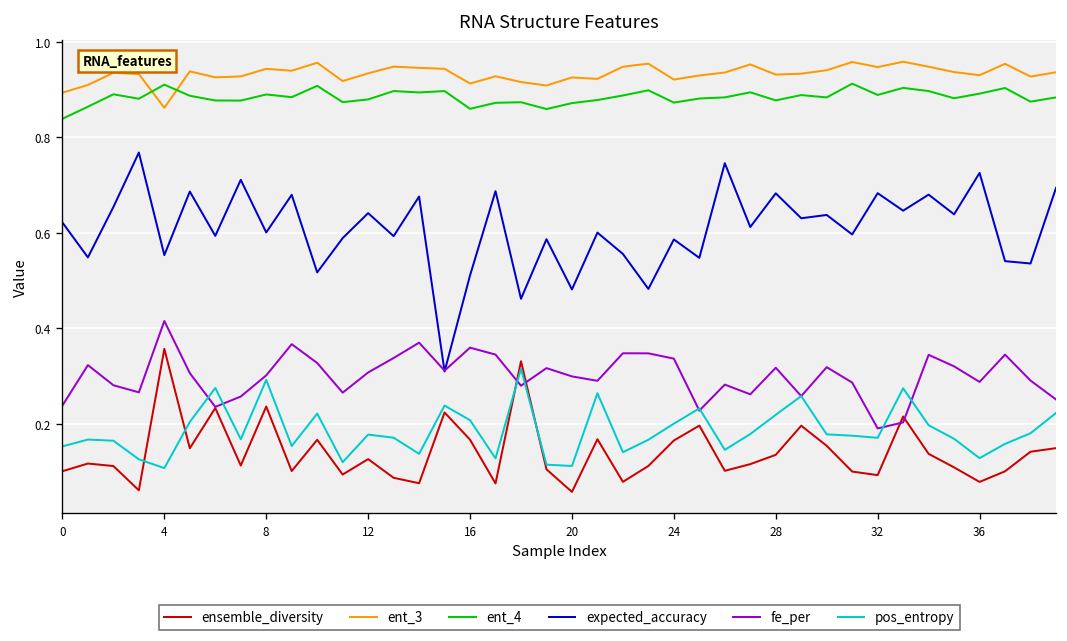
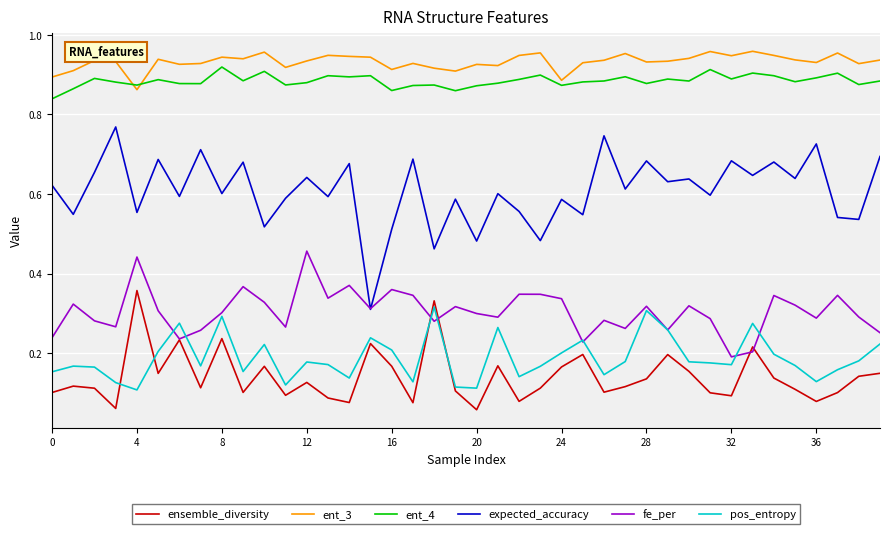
  {
    "ensemble_diversity": {
      "0": 0.10,
      "4": 0.36,
      "8": 0.24,
      "12": 0.13,
      "16": 0.17,
      "20": 0.06,
      "24": 0.17,
      "28": 0.14,
      "32": 0.09,
      "36": 0.08
    },
    "ent_3": {
      "0": 0.89,
      "4": 0.86,
      "8": 0.94,
      "12": 0.93,
      "16": 0.91,
      "20": 0.93,
-     "24": 0.92,
+     "24": 0.89,
      "28": 0.93,
      "32": 0.95,
      "36": 0.93
    },
    "ent_4": {
      "0": 0.84,
-     "4": 0.91,
-     "8": 0.89,
+     "4": 0.87,
+     "8": 0.92,
      "12": 0.88,
      "16": 0.86,
      "20": 0.87,
      "24": 0.87,
      "28": 0.88,
      "32": 0.89,
      "36": 0.89
    },
    "expected_accuracy": {
      "0": 0.62,
      "4": 0.55,
      "8": 0.60,
      "12": 0.64,
      "16": 0.51,
      "20": 0.48,
      "24": 0.59,
      "28": 0.68,
      "32": 0.68,
      "36": 0.73
    },
    "fe_per": {
      "0": 0.24,
-     "4": 0.42,
+     "4": 0.44,
      "8": 0.30,
-     "12": 0.31,
+     "12": 0.46,
      "16": 0.36,
      "20": 0.30,
      "24": 0.34,
      "28": 0.32,
      "32": 0.19,
      "36": 0.29
    },
    "pos_entropy": {
      "0": 0.15,
      "4": 0.11,
      "8": 0.29,
      "12": 0.18,
      "16": 0.21,
      "20": 0.11,
      "24": 0.20,
-     "28": 0.22,
+     "28": 0.31,
      "32": 0.17,
      "36": 0.13
    }
  }
